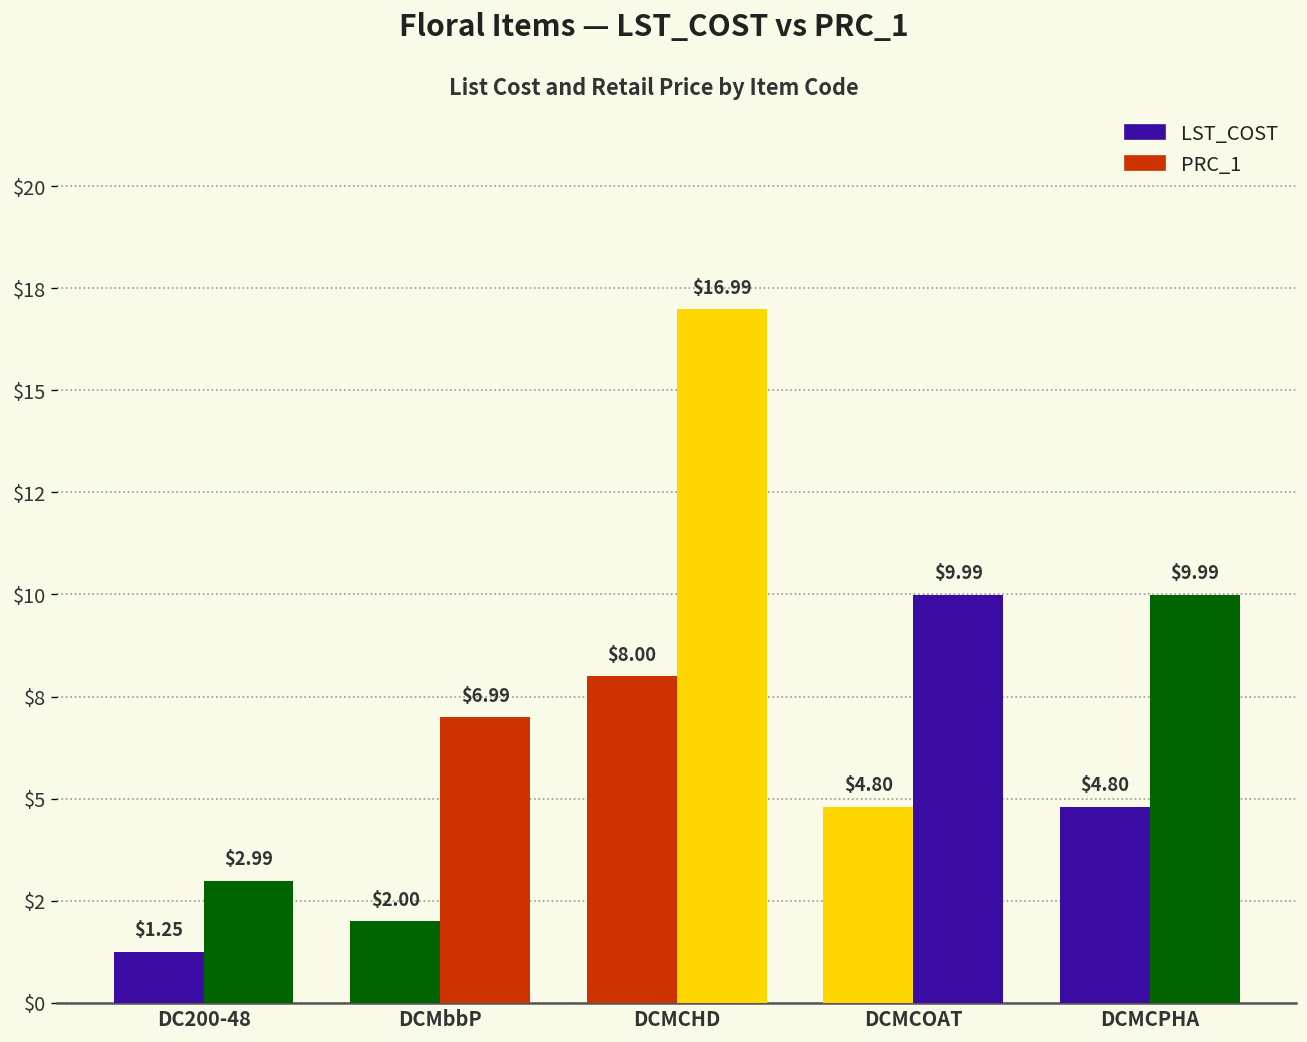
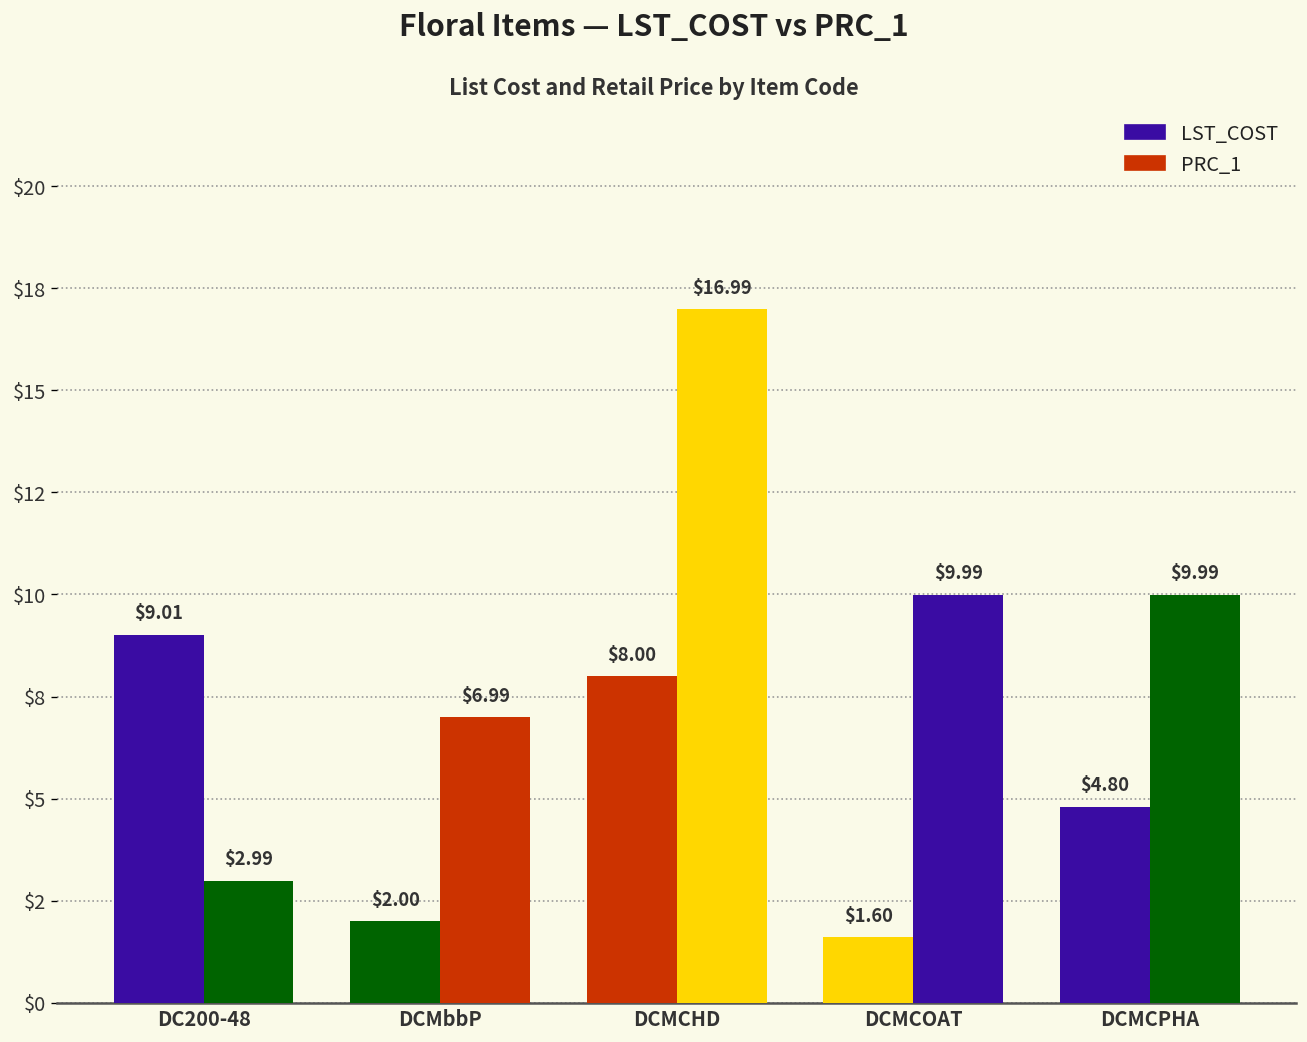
  {
    "LST_COST": {
-     "DC200-48": "$1.25",
+     "DC200-48": "$9.01",
      "DCMbbP": "$2.00",
      "DCMCHD": "$8.00",
-     "DCMCOAT": "$4.80",
+     "DCMCOAT": "$1.60",
      "DCMCPHA": "$4.80"
    }
  }
